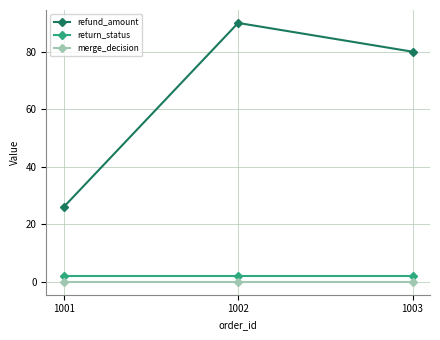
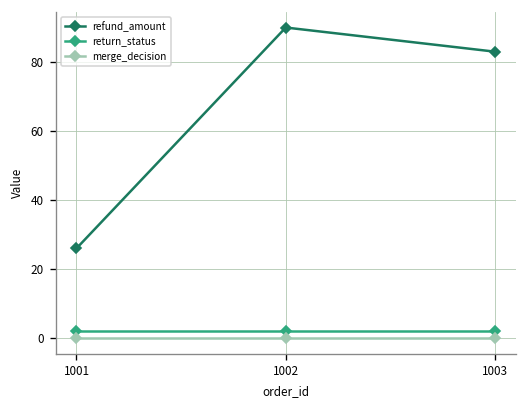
  {
    "refund_amount": {
      "1001": 26,
      "1002": 90,
-     "1003": 80
+     "1003": 83
    },
    "return_status": {
      "1001": 2,
      "1002": 2,
      "1003": 2
    },
    "merge_decision": {
      "1001": 0,
      "1002": 0,
      "1003": 0
    }
  }
